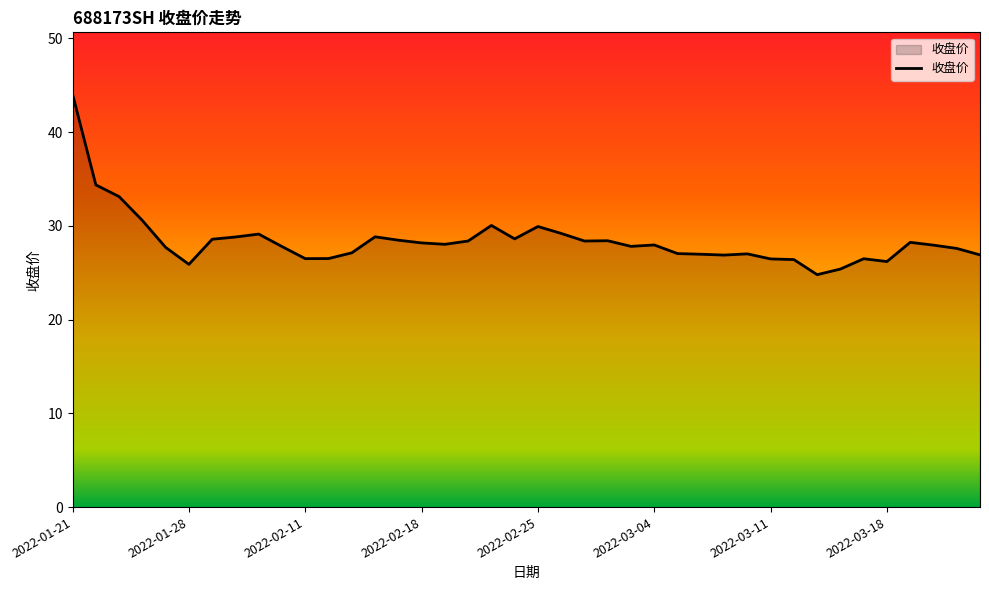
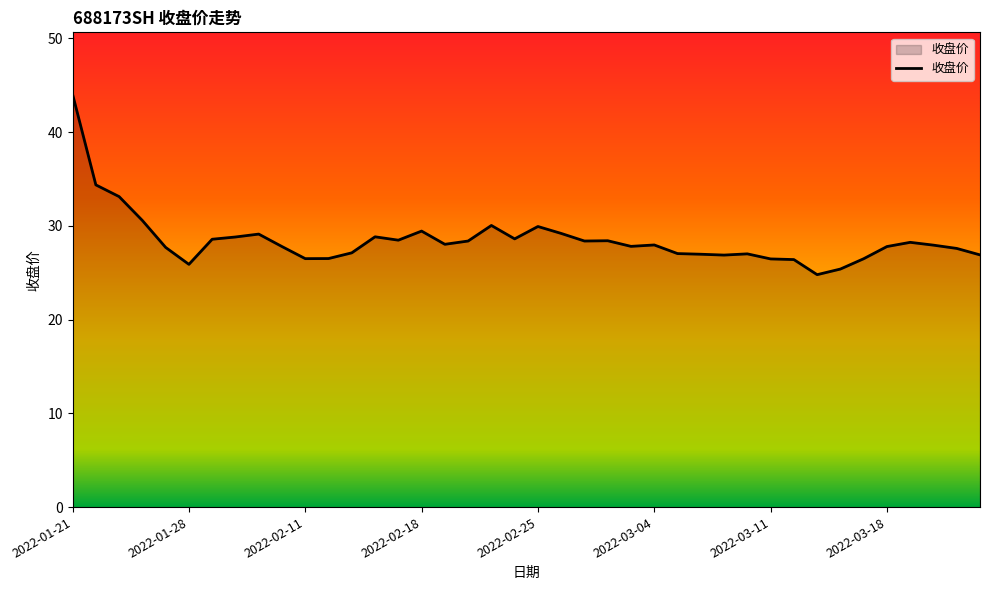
  {
    "2022-01-21": 44,
    "2022-01-28": 26,
    "2022-02-11": 27,
-   "2022-02-18": 28,
+   "2022-02-18": 29,
    "2022-02-25": 30,
    "2022-03-04": 28,
    "2022-03-11": 26,
-   "2022-03-18": 26
+   "2022-03-18": 28
  }
